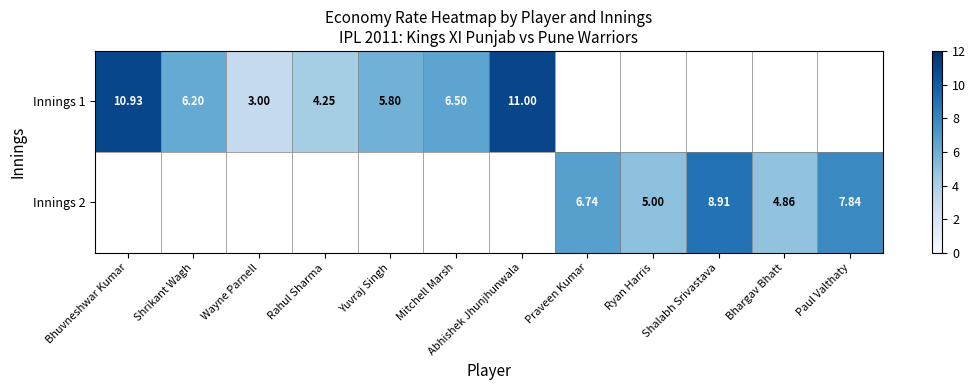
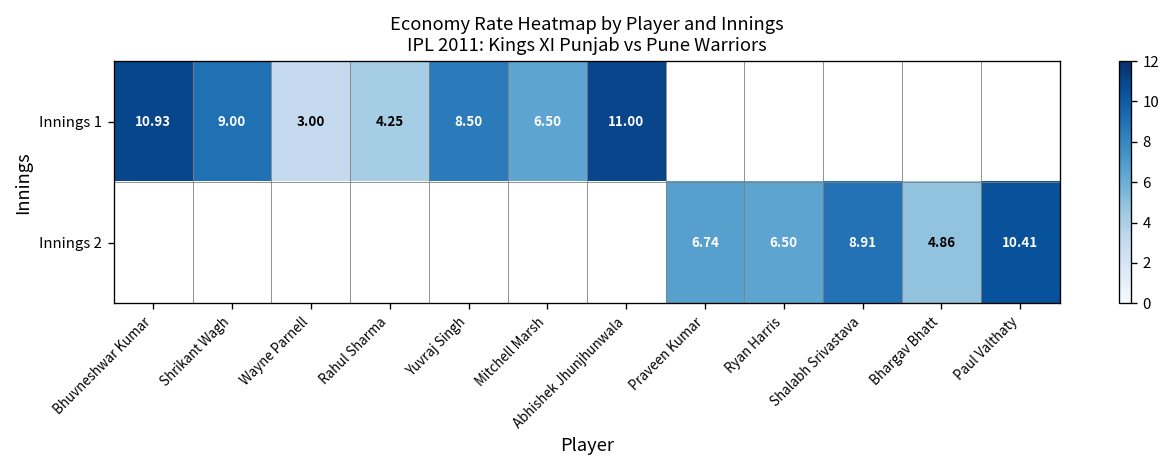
  {
    "Innings 1": {
      "Bhuvneshwar Kumar": 10.93,
-     "Shrikant Wagh": 6.20,
+     "Shrikant Wagh": 9.00,
      "Wayne Parnell": 3.00,
      "Rahul Sharma": 4.25,
-     "Yuvraj Singh": 5.80,
+     "Yuvraj Singh": 8.50,
      "Mitchell Marsh": 6.50,
      "Abhishek Jhunjhunwala": 11.00
    },
    "Innings 2": {
      "Praveen Kumar": 6.74,
-     "Ryan Harris": 5.00,
+     "Ryan Harris": 6.50,
      "Shalabh Srivastava": 8.91,
      "Bhargav Bhatt": 4.86,
-     "Paul Valthaty": 7.84
+     "Paul Valthaty": 10.41
    }
  }
